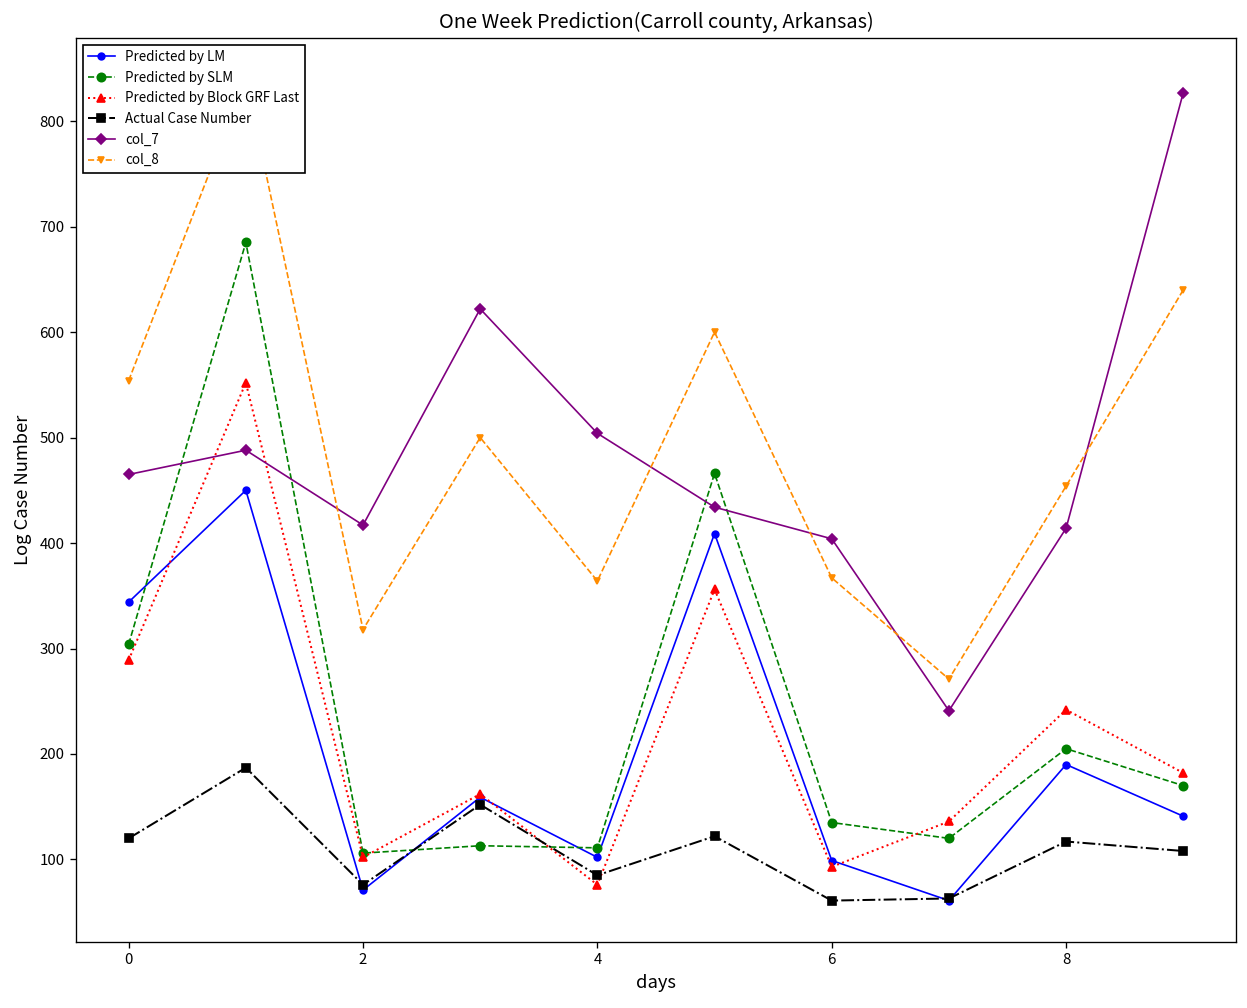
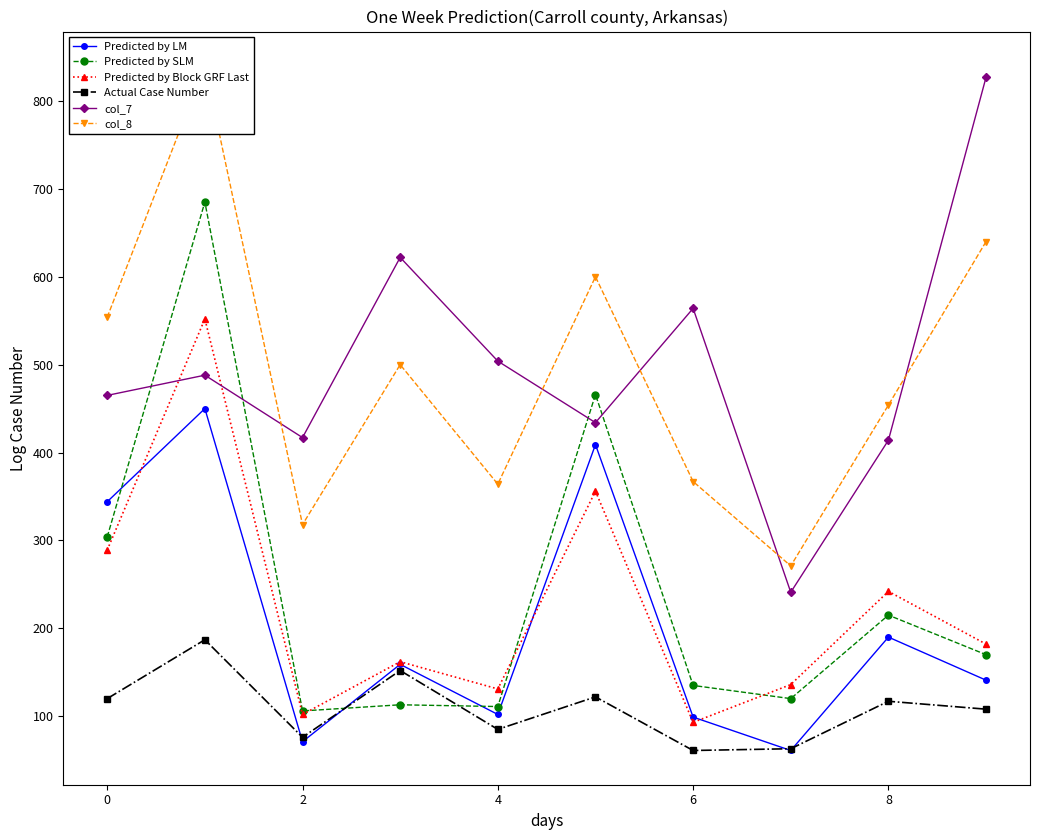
  {
    "Predicted by LM": {
      "0": 340,
      "2": 70,
      "4": 100,
      "6": 100,
      "8": 190
    },
    "Predicted by SLM": {
      "0": 300,
      "2": 110,
      "4": 110,
      "6": 140,
-     "8": 210
+     "8": 220
    },
    "Predicted by Block GRF Last": {
      "0": 290,
      "2": 100,
-     "4": 80,
+     "4": 130,
      "6": 90,
      "8": 240
    },
    "Actual Case Number": {
      "0": 120,
      "2": 80,
      "4": 90,
      "6": 60,
      "8": 120
    },
    "col_7": {
      "0": 470,
      "2": 420,
      "4": 500,
-     "6": 400,
+     "6": 560,
      "8": 410
    },
    "col_8": {
      "0": 550,
      "2": 320,
      "4": 360,
      "6": 370,
      "8": 450
    }
  }
